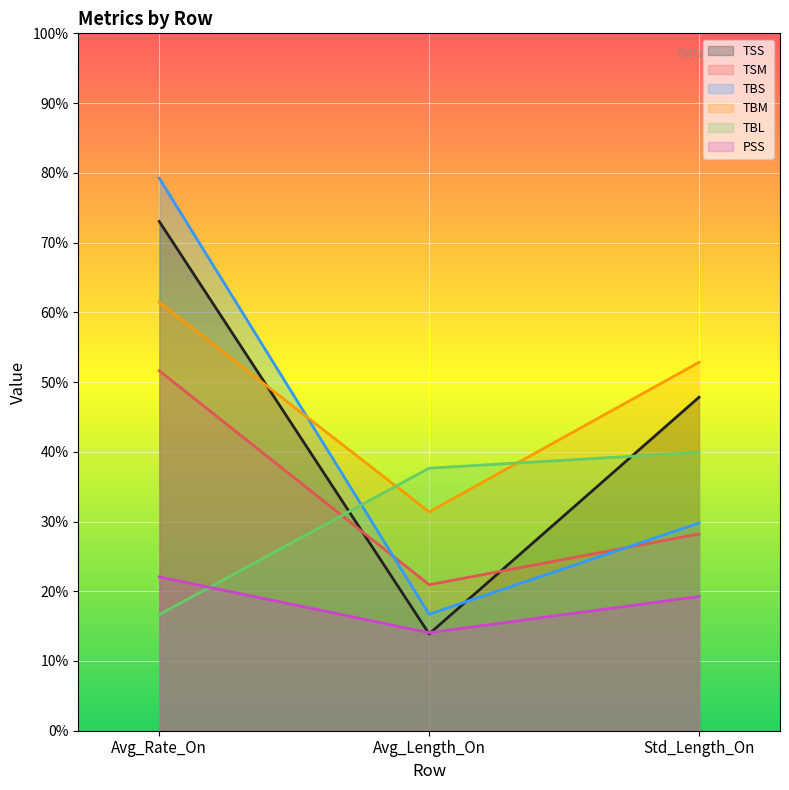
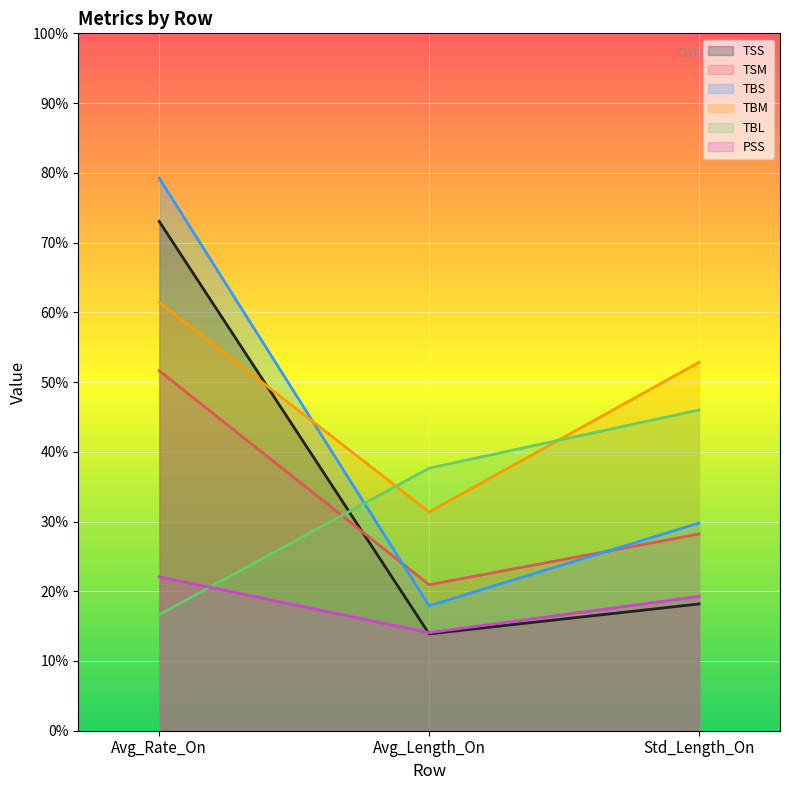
  {
    "TSS": {
      "Avg_Rate_On": "73%",
-     "Std_Length_On": "48%"
+     "Std_Length_On": "18%"
    },
    "TBS": {
      "Avg_Rate_On": "79%",
-     "Avg_Length_On": "17%",
+     "Avg_Length_On": "18%",
      "Std_Length_On": "30%"
    },
    "TBL": {
      "Avg_Rate_On": "17%",
      "Avg_Length_On": "38%",
-     "Std_Length_On": "40%"
+     "Std_Length_On": "46%"
    }
  }
